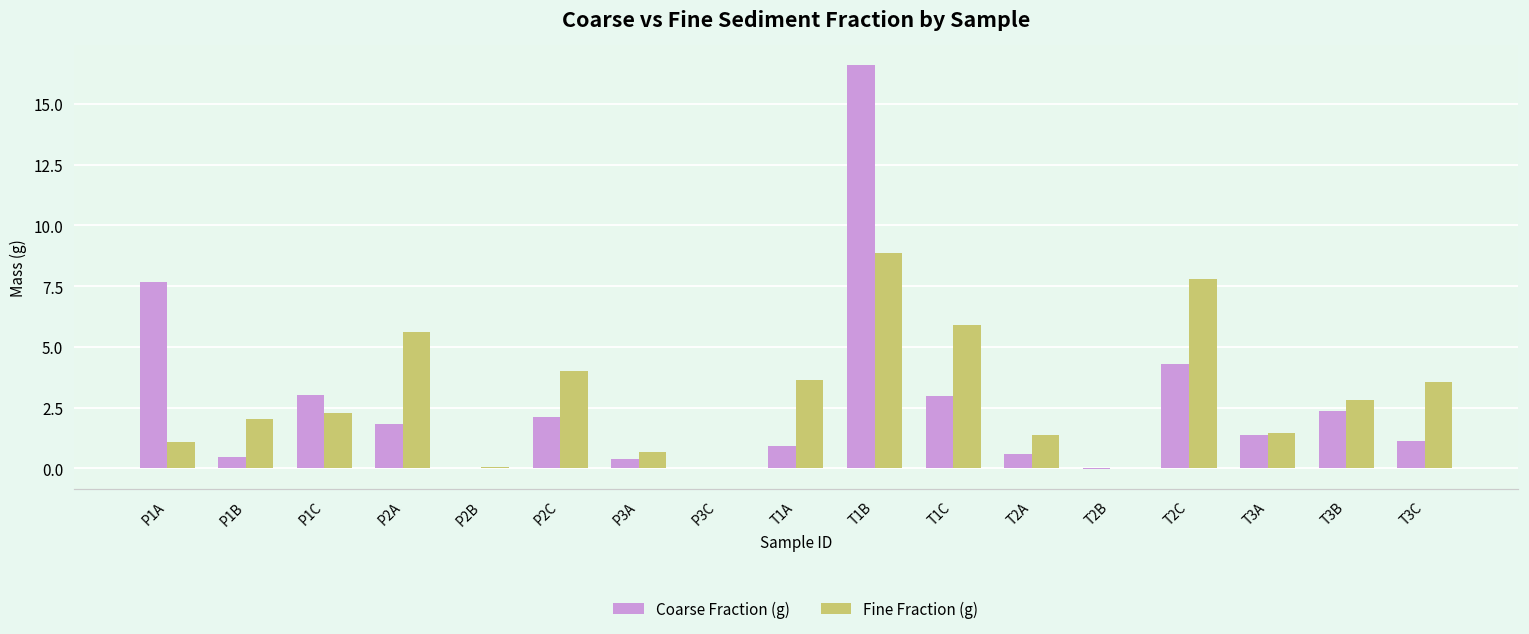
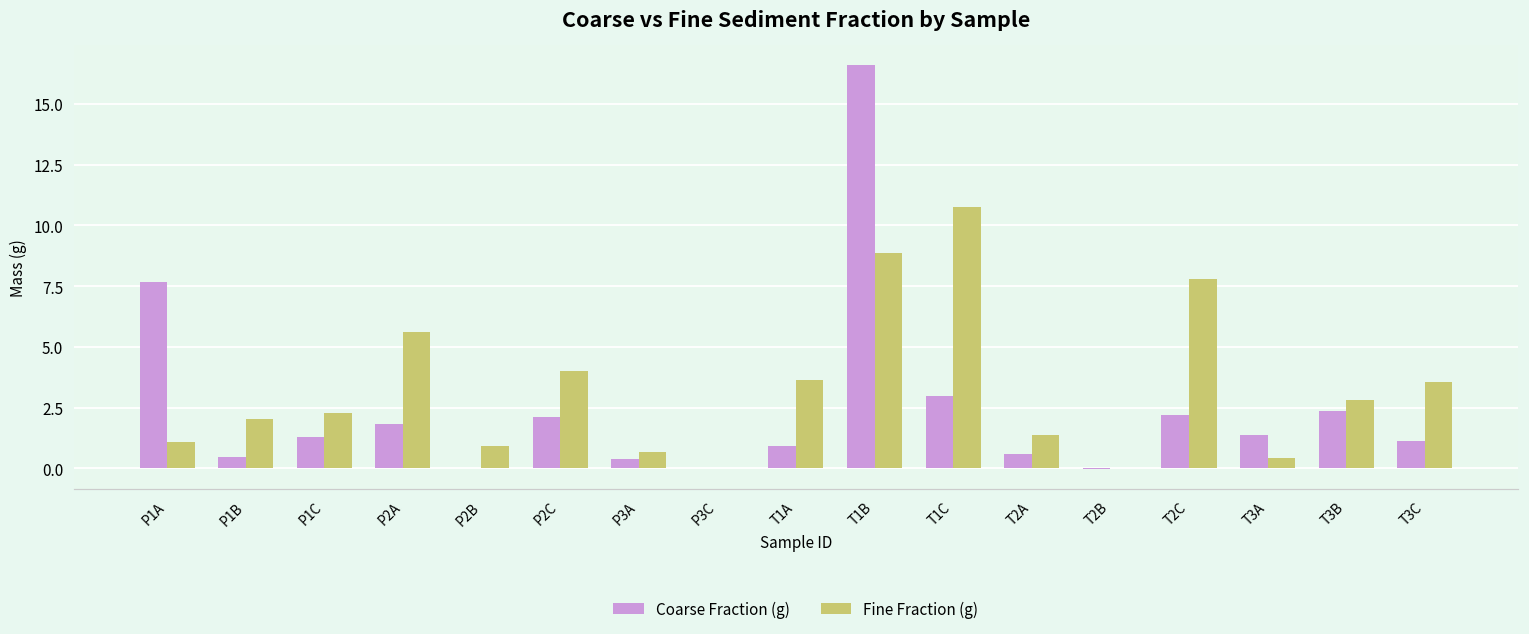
  {
    "Coarse Fraction (g)": {
      "P1A": 7.7,
      "P1B": 0.5,
-     "P1C": 3.0,
+     "P1C": 1.3,
      "P2A": 1.8,
      "P2C": 2.1,
      "P3A": 0.4,
      "T1A": 0.9,
      "T1B": 16.6,
      "T1C": 3.0,
      "T2A": 0.6,
-     "T2C": 4.3,
+     "T2C": 2.2,
      "T3A": 1.4,
      "T3B": 2.4,
      "T3C": 1.1
    },
    "Fine Fraction (g)": {
      "P1A": 1.1,
      "P1B": 2.0,
      "P1C": 2.3,
      "P2A": 5.6,
-     "P2B": 0.0,
+     "P2B": 0.9,
      "P2C": 4.0,
      "P3A": 0.7,
      "T1A": 3.7,
      "T1B": 8.9,
-     "T1C": 5.9,
+     "T1C": 10.8,
      "T2A": 1.4,
      "T2C": 7.8,
-     "T3A": 1.4,
+     "T3A": 0.4,
      "T3B": 2.8,
      "T3C": 3.5
    }
  }
